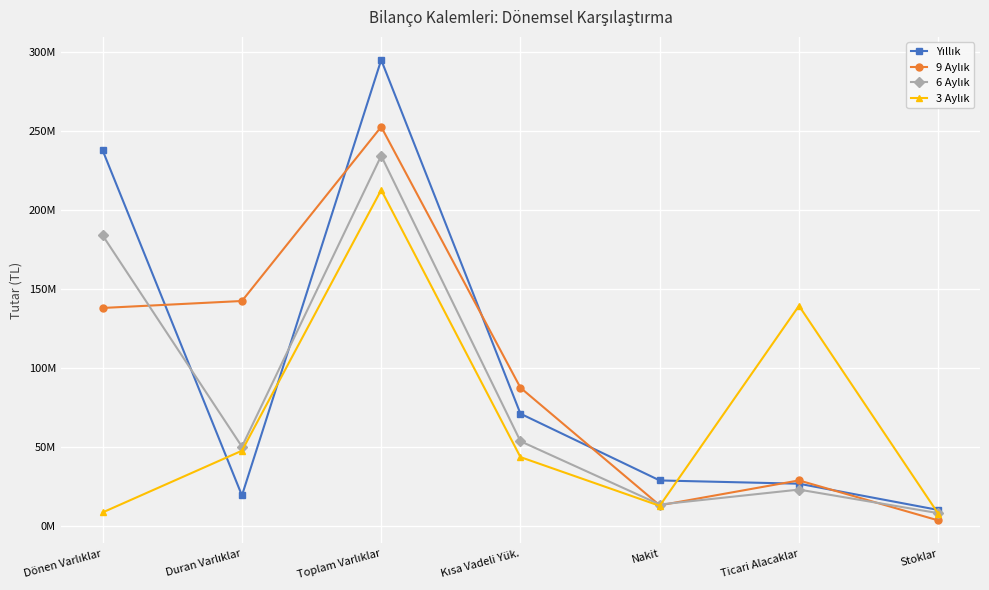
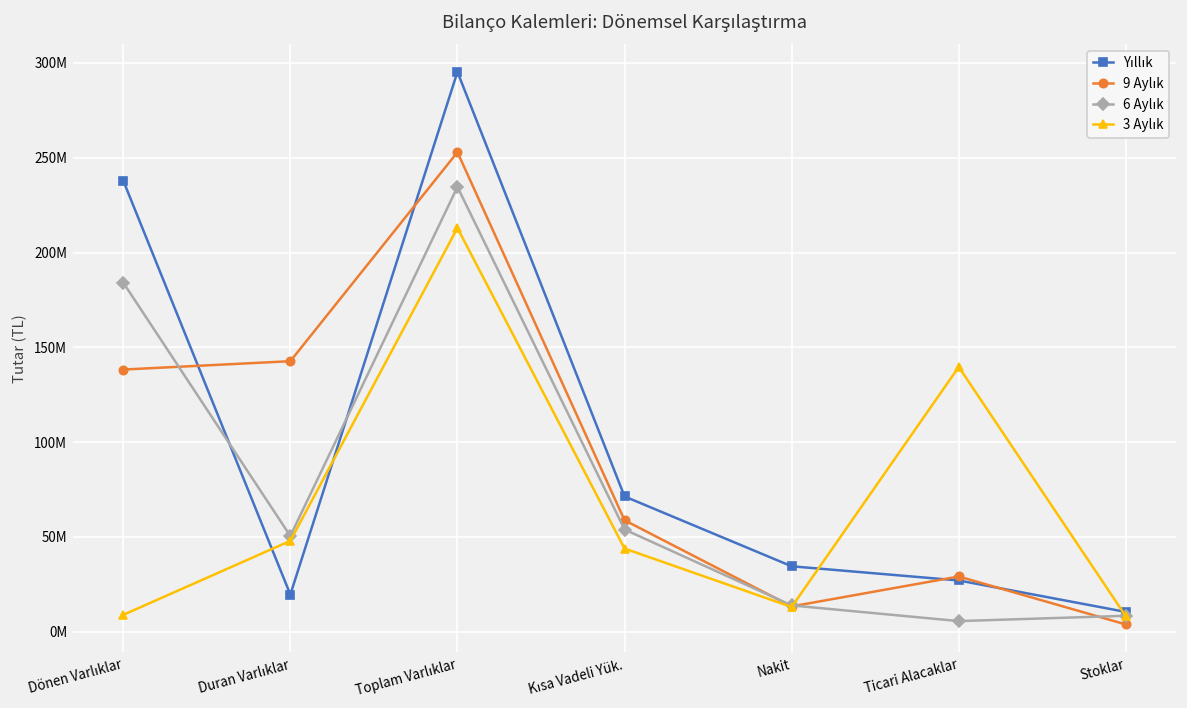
  {
    "Yıllık": {
      "Dönen Varlıklar": 238000000,
      "Duran Varlıklar": 20000000,
      "Toplam Varlıklar": 295000000,
      "Kısa Vadeli Yük.": 71000000,
-     "Nakit": 29000000,
+     "Nakit": 34000000,
      "Ticari Alacaklar": 27000000,
      "Stoklar": 10000000
    },
    "9 Aylık": {
      "Dönen Varlıklar": 138000000,
      "Duran Varlıklar": 143000000,
      "Toplam Varlıklar": 253000000,
-     "Kısa Vadeli Yük.": 88000000,
+     "Kısa Vadeli Yük.": 59000000,
      "Ticari Alacaklar": 29000000,
      "Stoklar": 4000000
    },
    "6 Aylık": {
      "Dönen Varlıklar": 184000000,
      "Duran Varlıklar": 50000000,
      "Toplam Varlıklar": 235000000,
      "Kısa Vadeli Yük.": 54000000,
-     "Ticari Alacaklar": 23000000
+     "Ticari Alacaklar": 6000000
    },
    "3 Aylık": {
      "Dönen Varlıklar": 9000000,
      "Duran Varlıklar": 48000000,
      "Toplam Varlıklar": 213000000,
      "Kısa Vadeli Yük.": 44000000,
      "Ticari Alacaklar": 140000000
    }
  }
